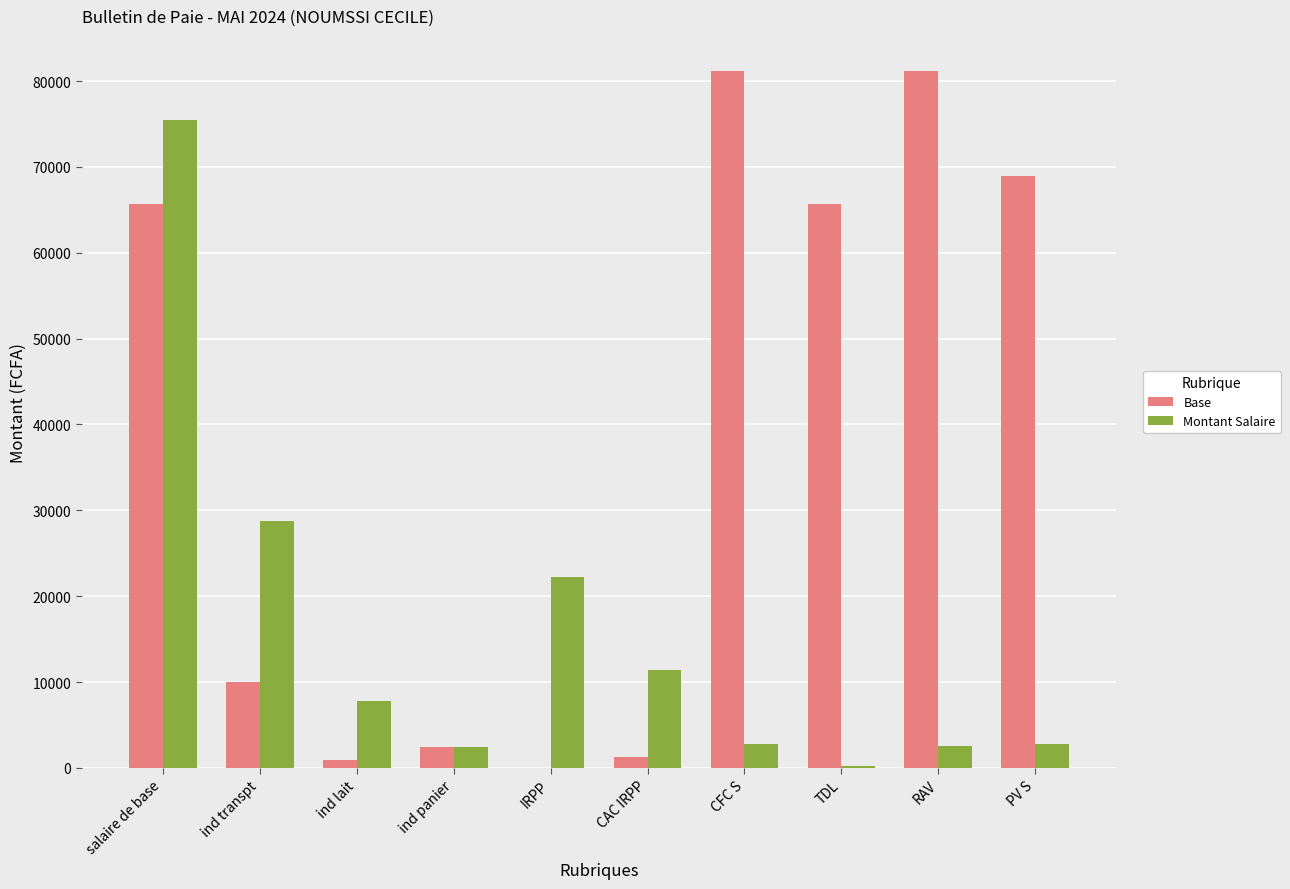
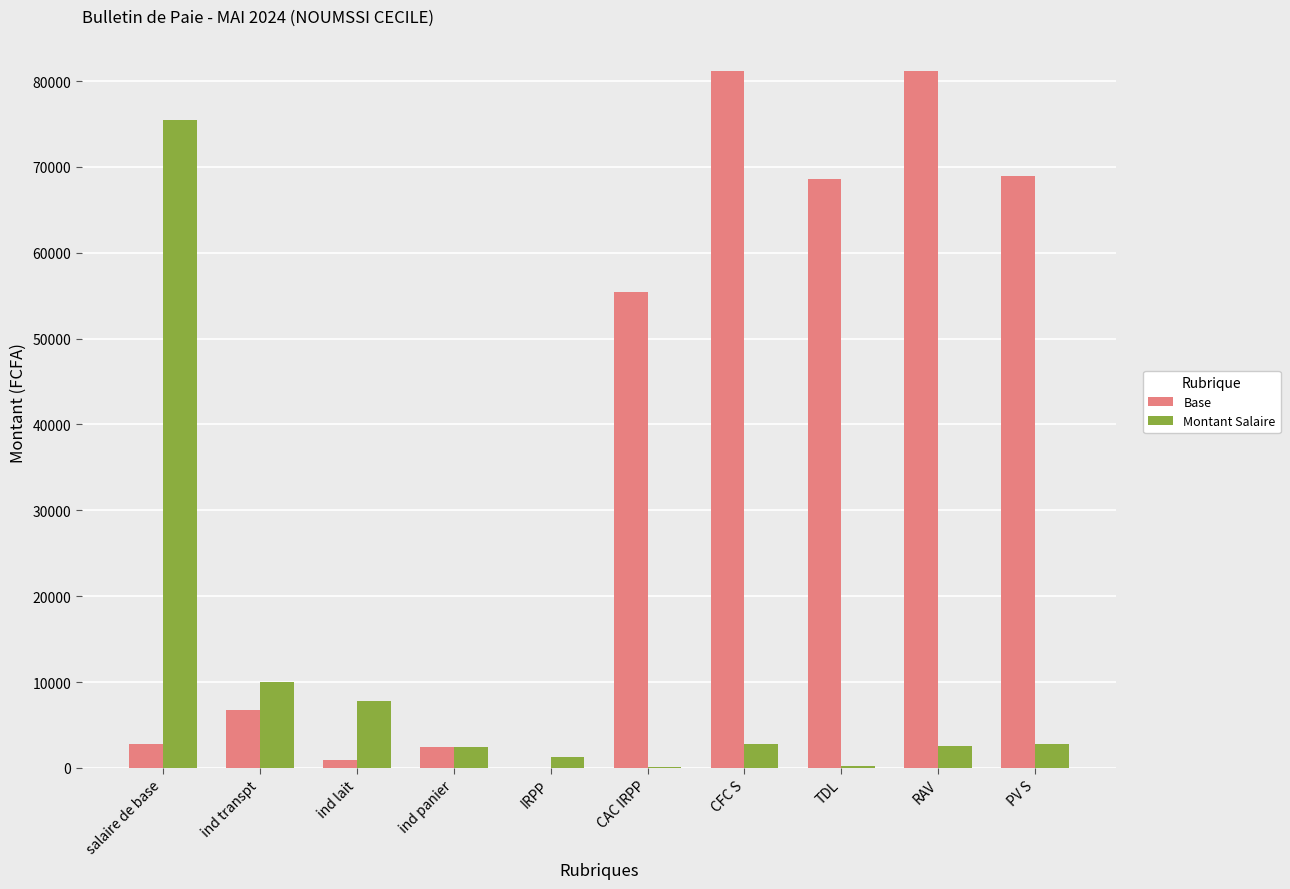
  {
    "Base": {
-     "salaire de base": 66000,
-     "ind transpt": 10000,
+     "salaire de base": 3000,
+     "ind transpt": 7000,
      "ind lait": 1000,
      "ind panier": 2000,
      "IRPP": 0,
-     "CAC IRPP": 1000,
+     "CAC IRPP": 55000,
      "CFC S": 81000,
-     "TDL": 66000,
+     "TDL": 69000,
      "RAV": 81000,
      "PV S": 69000
    },
    "Montant Salaire": {
      "salaire de base": 75000,
-     "ind transpt": 29000,
+     "ind transpt": 10000,
      "ind lait": 8000,
      "ind panier": 2000,
-     "IRPP": 22000,
-     "CAC IRPP": 11000,
+     "IRPP": 1000,
+     "CAC IRPP": 0,
      "CFC S": 3000,
      "RAV": 3000,
      "PV S": 3000
    }
  }
